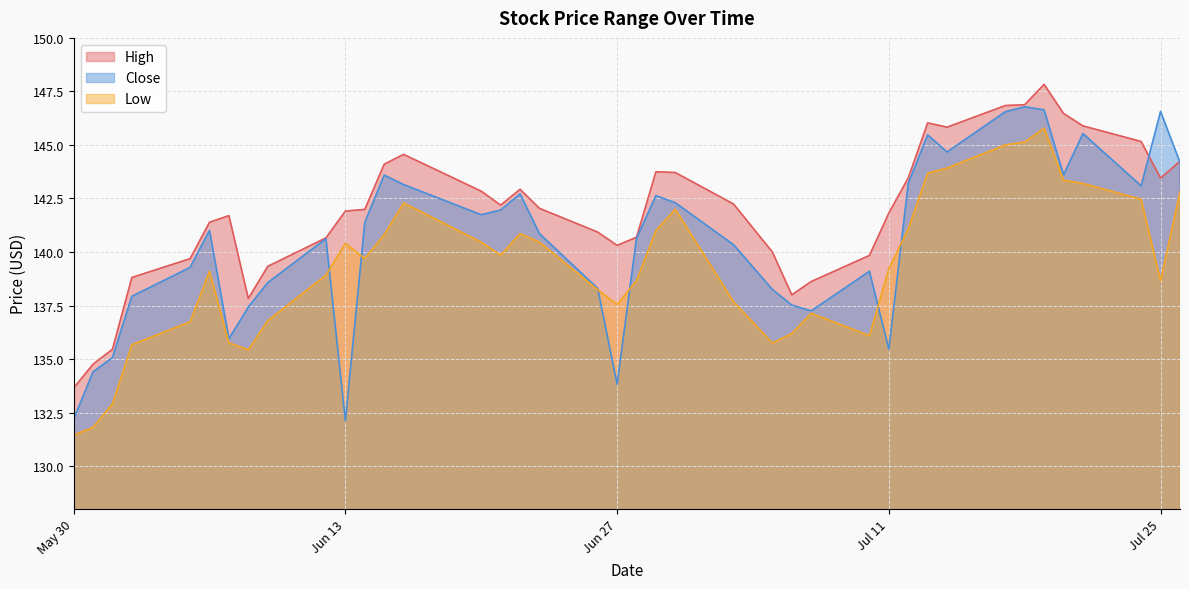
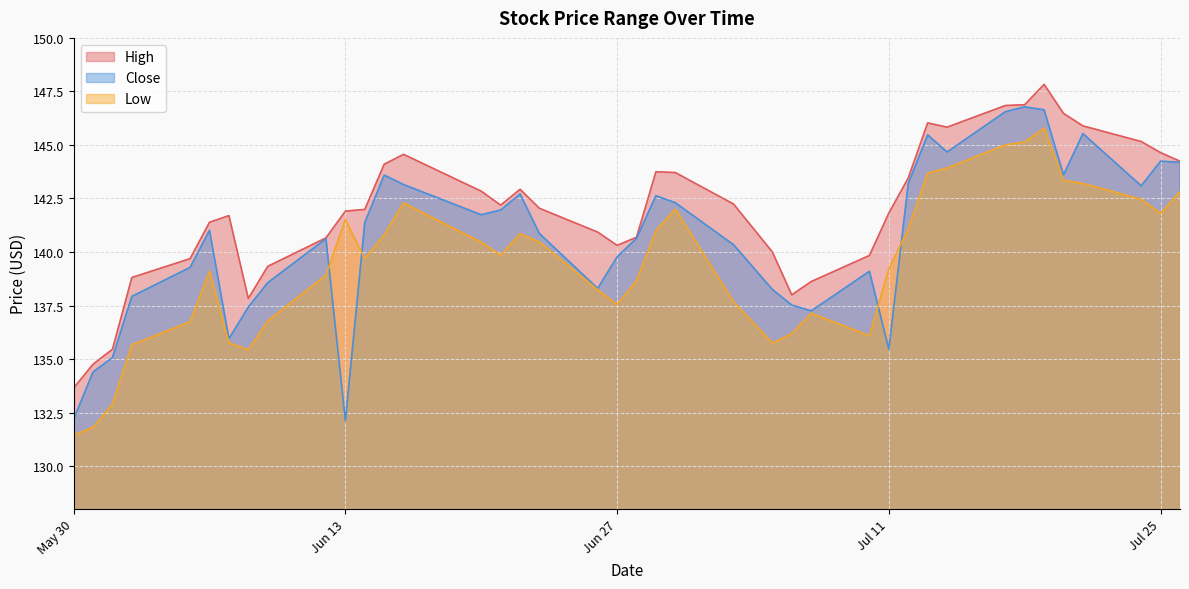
  {
    "High": {
      "May 30": 133.6,
      "Jun 13": 141.9,
      "Jun 27": 140.3,
      "Jul 11": 141.8,
-     "Jul 25": 143.5
+     "Jul 25": 144.6
    },
    "Close": {
      "May 30": 132.2,
      "Jun 13": 132.1,
-     "Jun 27": 133.8,
+     "Jun 27": 139.8,
      "Jul 11": 135.5,
-     "Jul 25": 146.6
+     "Jul 25": 144.2
    },
    "Low": {
      "May 30": 131.4,
-     "Jun 13": 140.4,
+     "Jun 13": 141.5,
      "Jun 27": 137.6,
      "Jul 11": 139.2,
-     "Jul 25": 138.7
+     "Jul 25": 141.8
    }
  }
